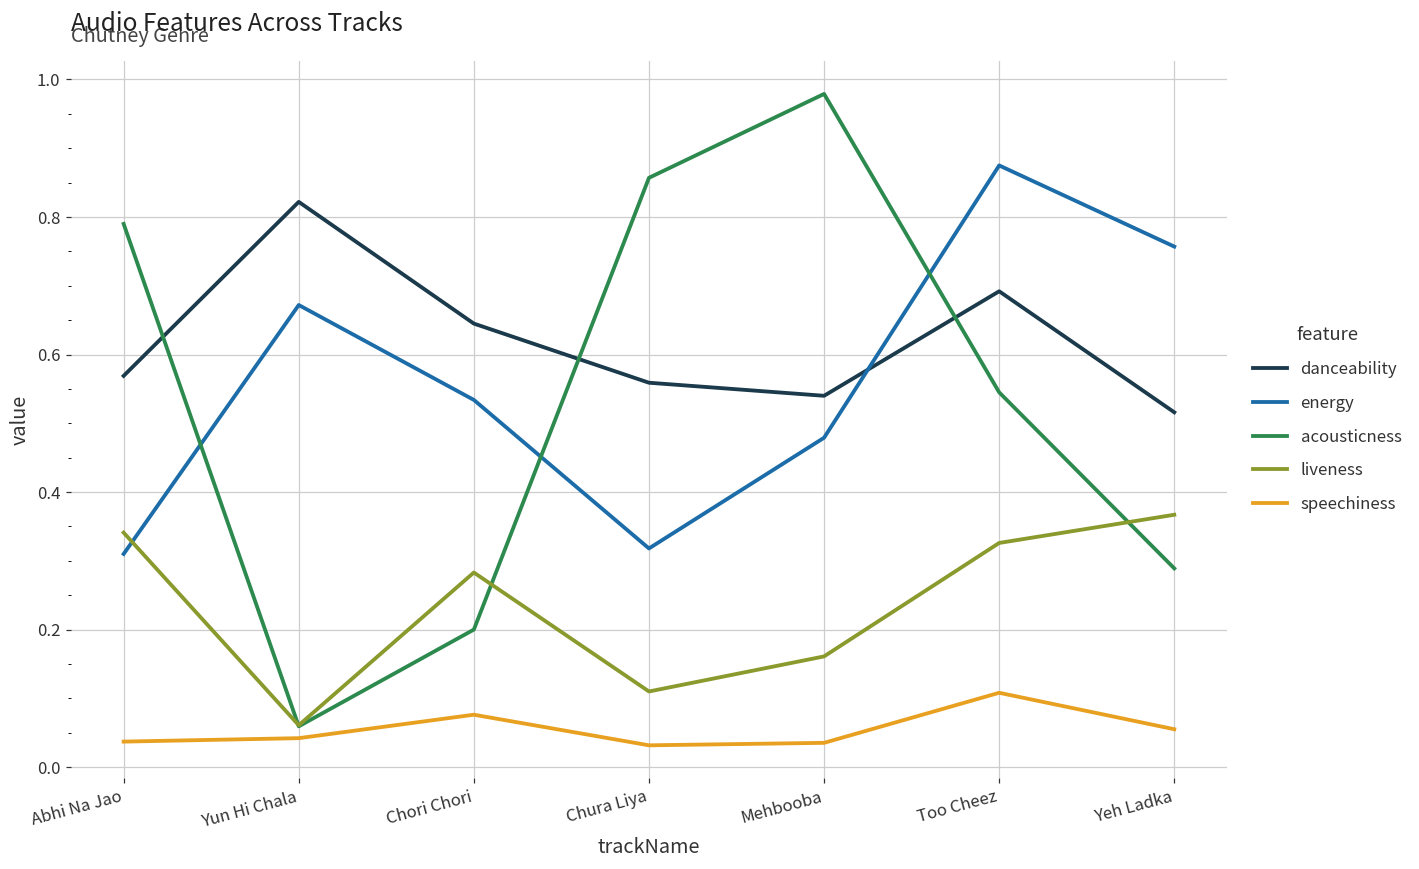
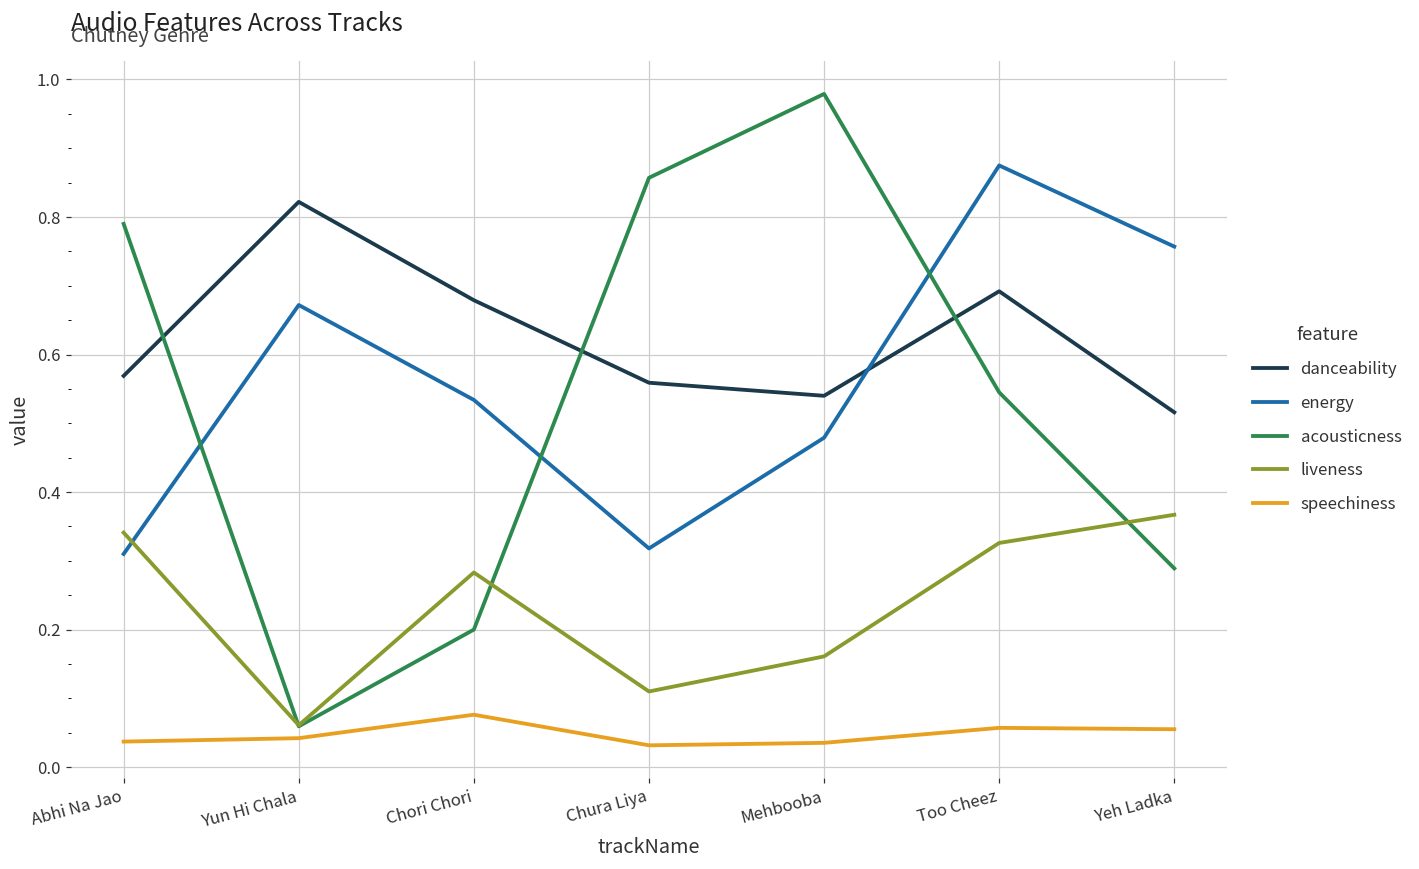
  {
    "danceability": {
      "Abhi Na Jao": 0.57,
      "Yun Hi Chala": 0.82,
-     "Chori Chori": 0.65,
+     "Chori Chori": 0.68,
      "Chura Liya": 0.56,
      "Mehbooba": 0.54,
      "Too Cheez": 0.69,
      "Yeh Ladka": 0.52
    },
    "energy": {
      "Abhi Na Jao": 0.31,
      "Yun Hi Chala": 0.67,
      "Chori Chori": 0.53,
      "Chura Liya": 0.32,
      "Mehbooba": 0.48,
      "Too Cheez": 0.88,
      "Yeh Ladka": 0.76
    },
    "acousticness": {
      "Abhi Na Jao": 0.79,
      "Chori Chori": 0.20,
      "Chura Liya": 0.86,
      "Mehbooba": 0.98,
      "Too Cheez": 0.55,
      "Yeh Ladka": 0.29
    },
    "liveness": {
      "Abhi Na Jao": 0.34,
      "Chori Chori": 0.28,
      "Chura Liya": 0.11,
      "Mehbooba": 0.16,
      "Too Cheez": 0.33,
      "Yeh Ladka": 0.37
    },
    "speechiness": {
      "Abhi Na Jao": 0.04,
      "Yun Hi Chala": 0.04,
      "Chori Chori": 0.08,
      "Chura Liya": 0.03,
      "Mehbooba": 0.04,
-     "Too Cheez": 0.11,
+     "Too Cheez": 0.06,
      "Yeh Ladka": 0.06
    }
  }
